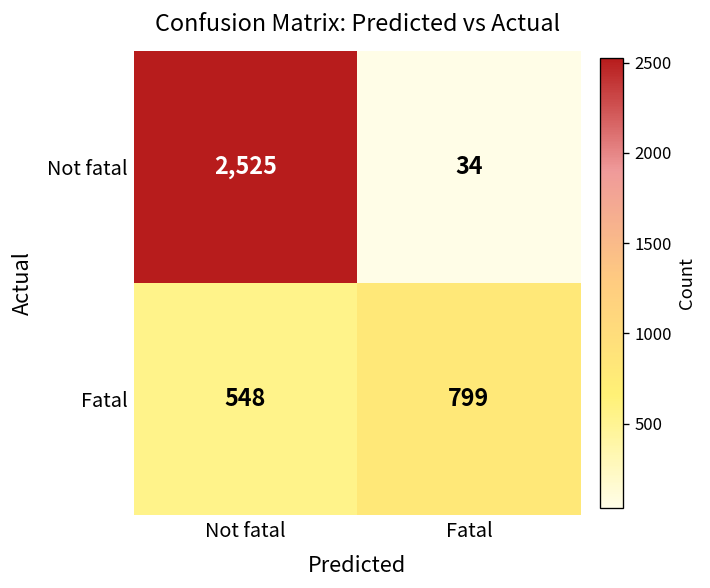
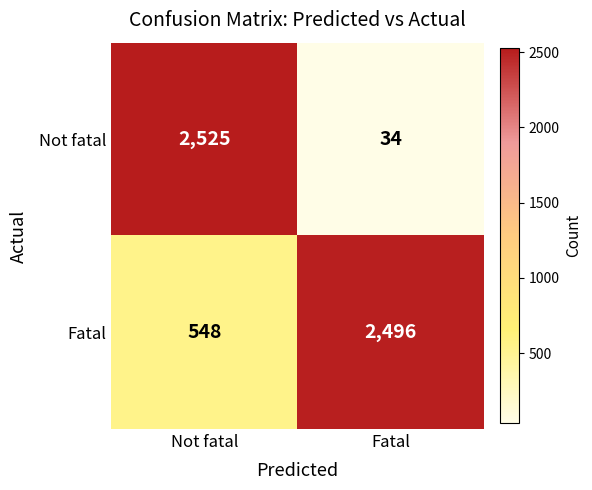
  {
    "Not fatal": {
      "Not fatal": "2,525",
      "Fatal": "34"
    },
    "Fatal": {
      "Not fatal": "548",
-     "Fatal": "799"
+     "Fatal": "2,496"
    }
  }
